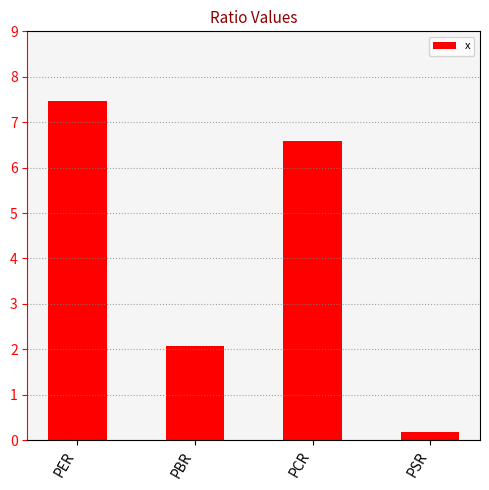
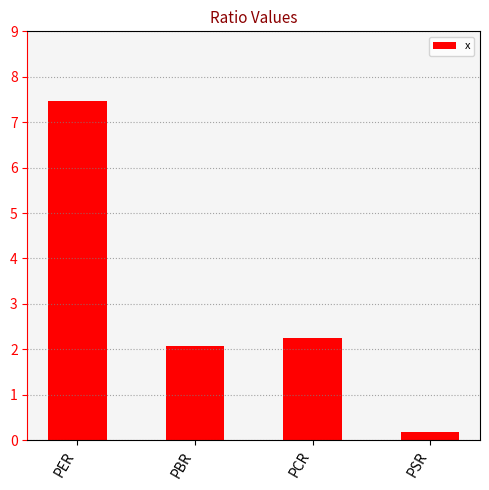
  {
    "PER": 7.5,
    "PBR": 2.1,
-   "PCR": 6.6,
+   "PCR": 2.2,
    "PSR": 0.2
  }
